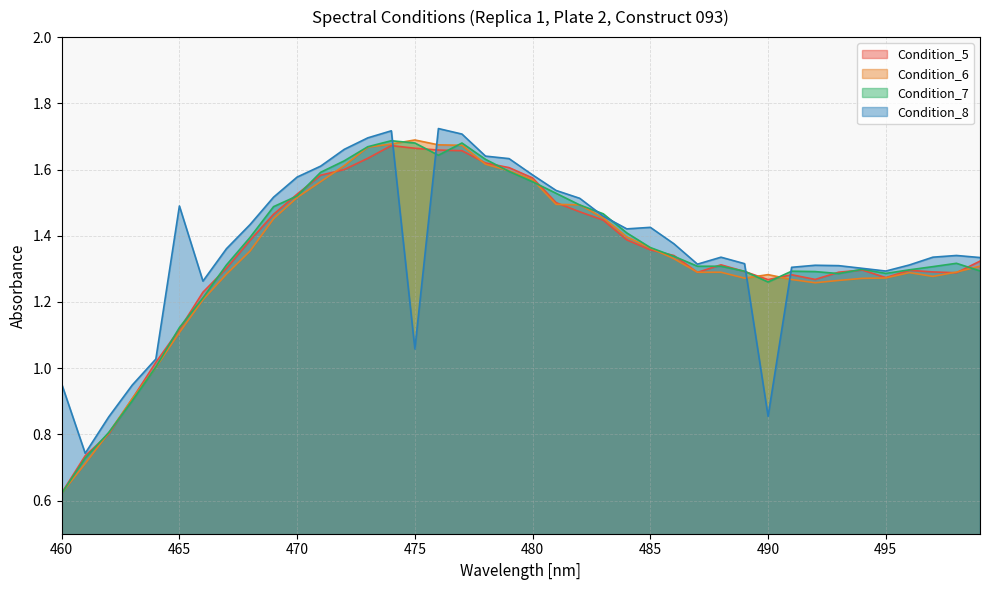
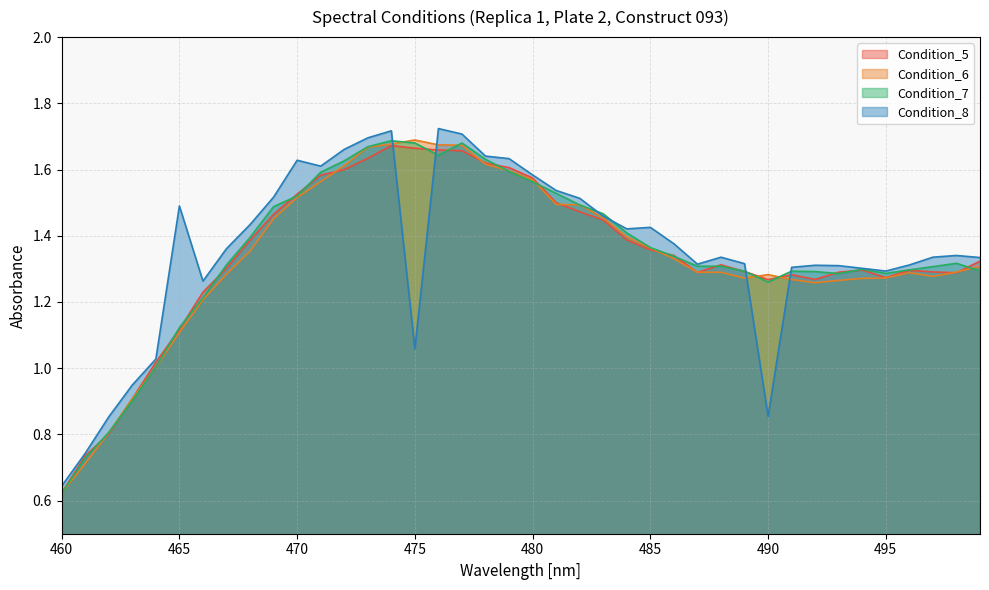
  {
    "Condition_7": {
      "475": 1.68
    },
    "Condition_8": {
-     "460": 0.95,
+     "460": 0.64,
      "465": 1.49,
-     "470": 1.58,
+     "470": 1.63,
      "475": 1.06,
      "480": 1.58,
      "485": 1.43,
      "490": 0.85
    }
  }
